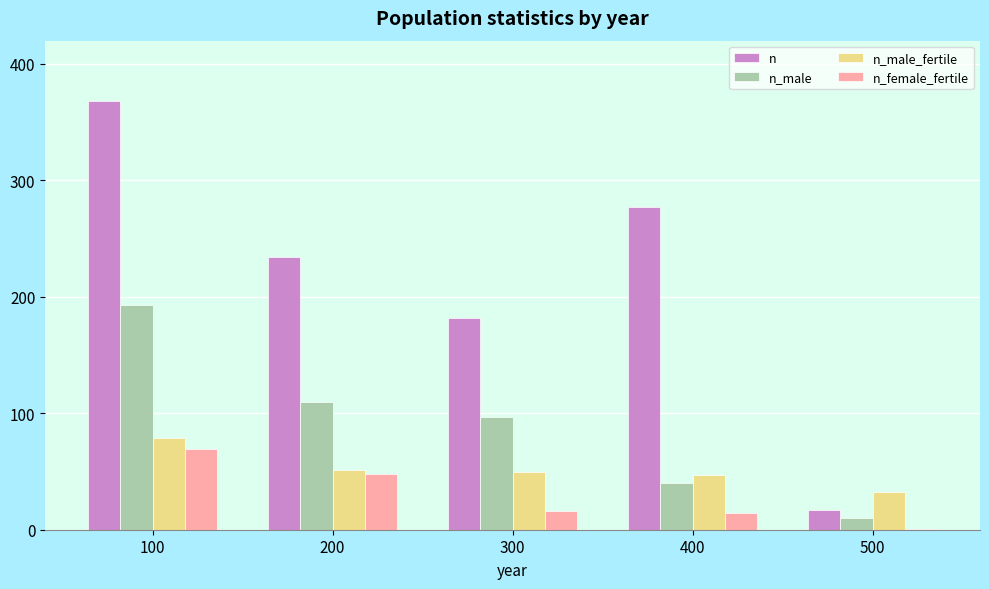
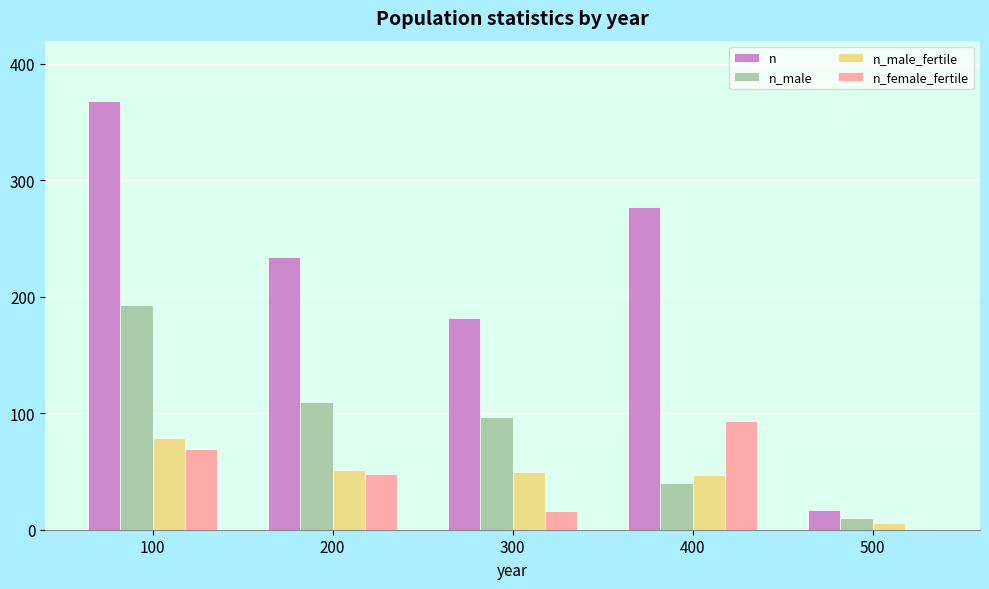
  {
    "n": {
      "100": 368,
      "200": 234,
      "300": 182,
      "400": 277,
      "500": 17
    },
    "n_male": {
      "100": 193,
      "200": 110,
      "300": 97,
      "400": 40,
      "500": 10
    },
    "n_male_fertile": {
      "100": 79,
      "200": 51,
      "300": 50,
      "400": 47,
-     "500": 32
+     "500": 6
    },
    "n_female_fertile": {
      "100": 69,
      "200": 48,
      "300": 16,
-     "400": 14
+     "400": 93
    }
  }
